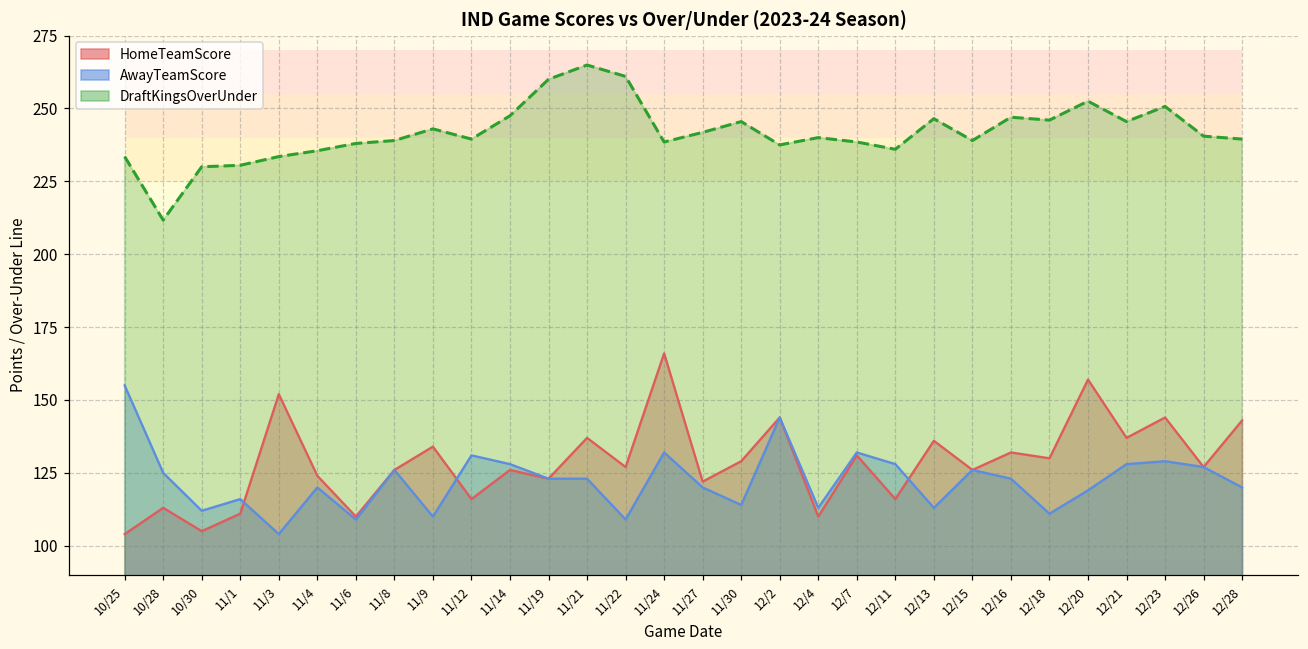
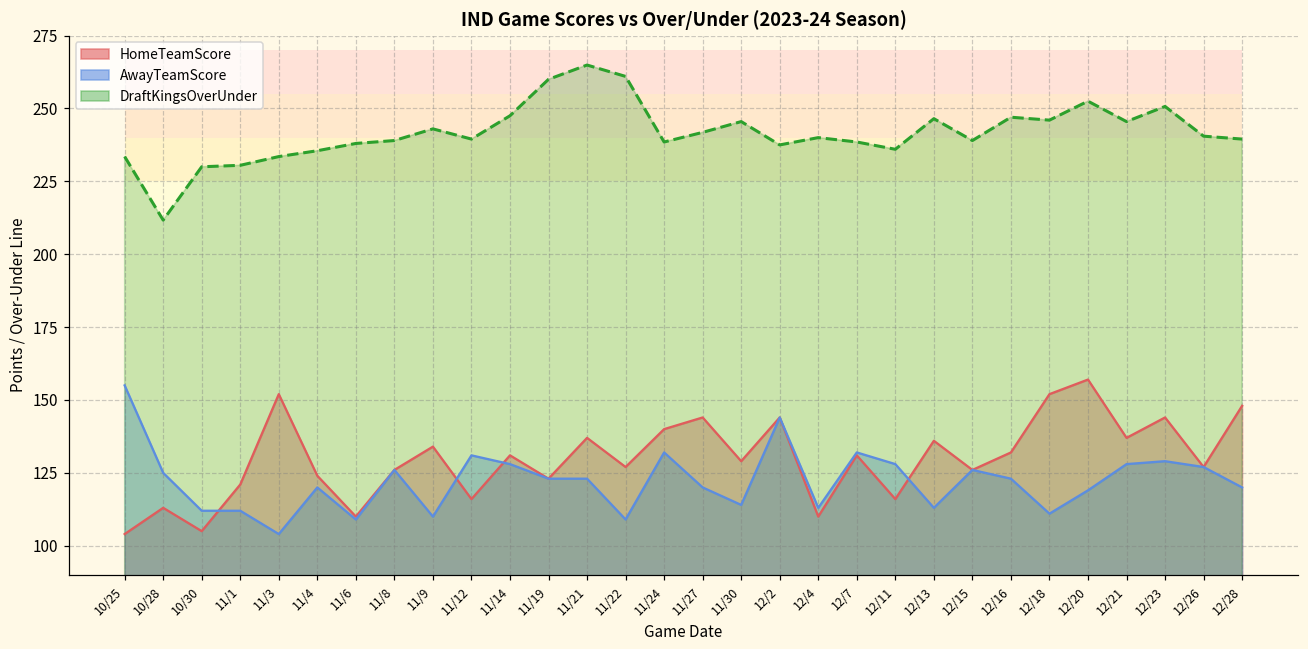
  {
    "HomeTeamScore": {
      "10/25": 104,
      "10/28": 113,
      "10/30": 105,
-     "11/1": 111,
+     "11/1": 121,
      "11/3": 152,
      "11/4": 124,
      "11/6": 110,
      "11/9": 134,
      "11/12": 116,
-     "11/14": 126,
+     "11/14": 131,
      "11/21": 137,
      "11/22": 127,
-     "11/24": 166,
-     "11/27": 122,
+     "11/24": 140,
+     "11/27": 144,
      "11/30": 129,
      "12/4": 110,
      "12/7": 131,
      "12/11": 116,
      "12/13": 136,
      "12/16": 132,
-     "12/18": 130,
+     "12/18": 152,
      "12/20": 157,
      "12/21": 137,
      "12/23": 144,
-     "12/28": 143
+     "12/28": 148
    },
    "AwayTeamScore": {
      "10/25": 155,
      "10/28": 125,
      "10/30": 112,
-     "11/1": 116,
+     "11/1": 112,
      "11/3": 104,
      "11/4": 120,
      "11/6": 109,
      "11/9": 110,
      "11/12": 131,
      "11/14": 128,
      "11/21": 123,
      "11/22": 109,
      "11/24": 132,
      "11/27": 120,
      "11/30": 114,
      "12/4": 113,
      "12/7": 132,
      "12/11": 128,
      "12/13": 113,
      "12/16": 123,
      "12/18": 111,
      "12/20": 119,
      "12/21": 128,
      "12/23": 129,
      "12/28": 120
    },
    "DraftKingsOverUnder": {
      "10/25": 234,
      "10/28": 212,
      "10/30": 230,
      "11/1": 231,
      "11/3": 234,
      "11/4": 236,
      "11/6": 238,
      "11/8": 239,
      "11/9": 243,
      "11/14": 248,
      "11/19": 260,
      "11/21": 265,
      "11/22": 261,
      "11/24": 239,
      "11/27": 242,
      "11/30": 246,
      "12/2": 238,
      "12/7": 239,
      "12/11": 236,
      "12/13": 247,
      "12/15": 239,
      "12/16": 247,
      "12/18": 246,
      "12/20": 253,
      "12/21": 246,
      "12/23": 251
    }
  }
